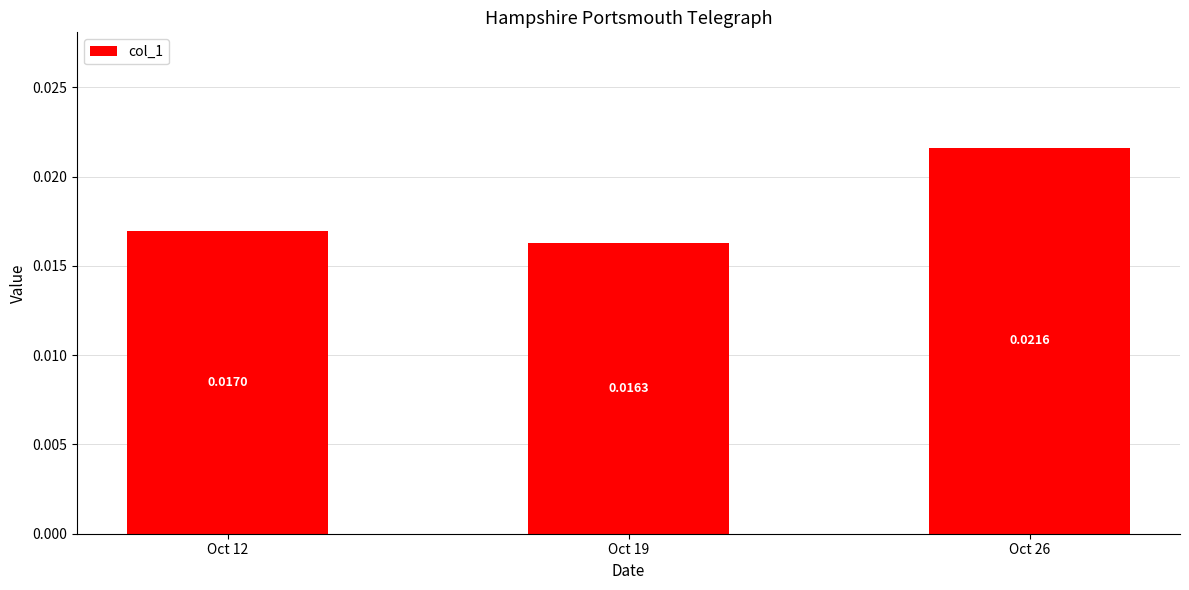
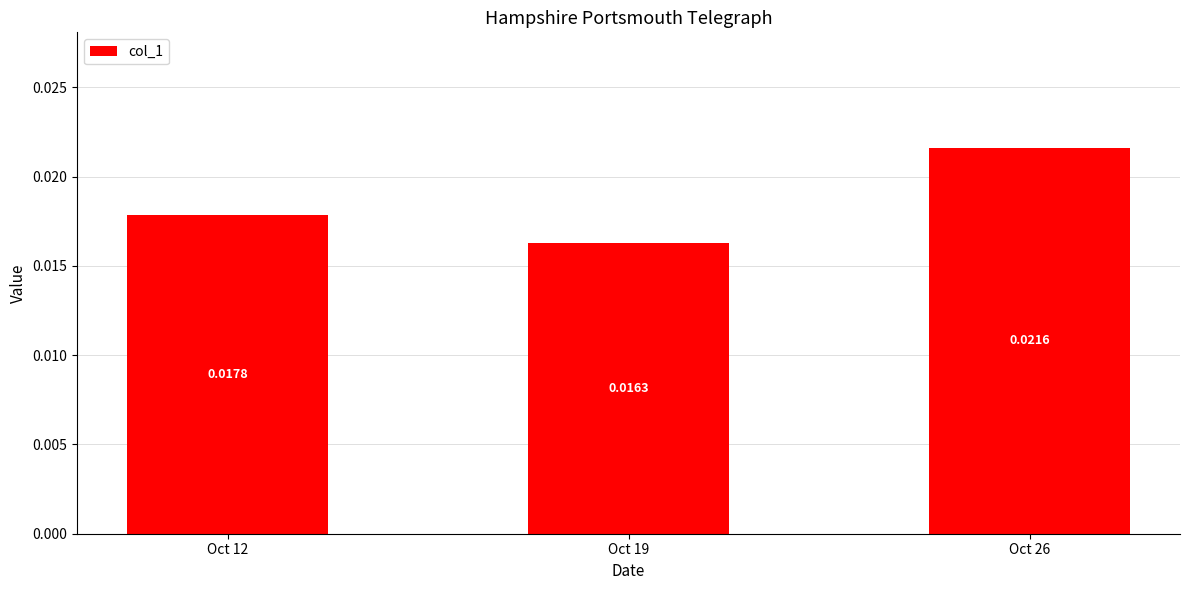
  {
-   "Oct 12": 0.0170,
+   "Oct 12": 0.0178,
    "Oct 19": 0.0163,
    "Oct 26": 0.0216
  }
